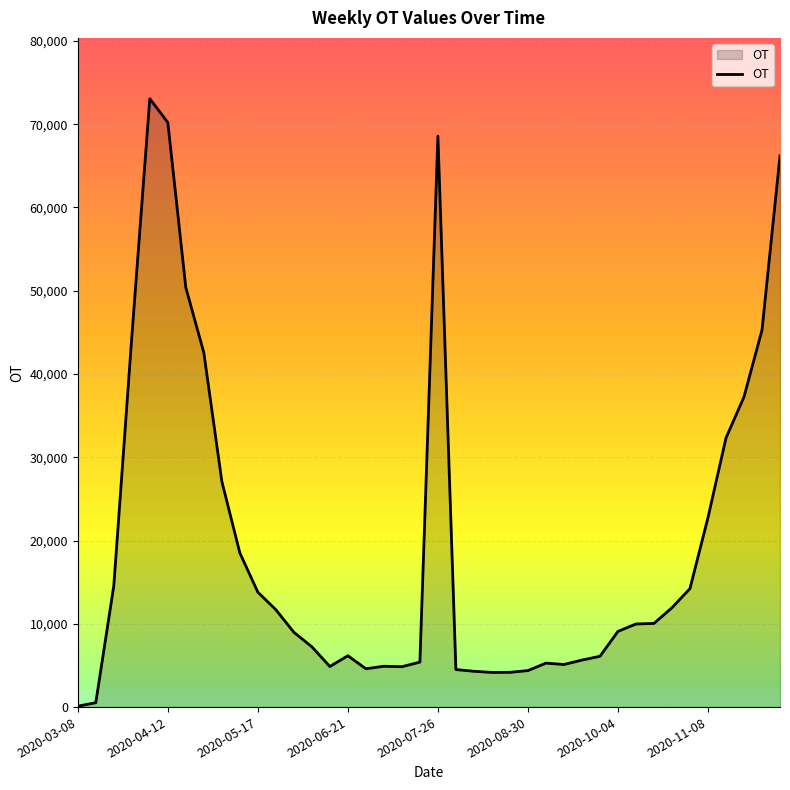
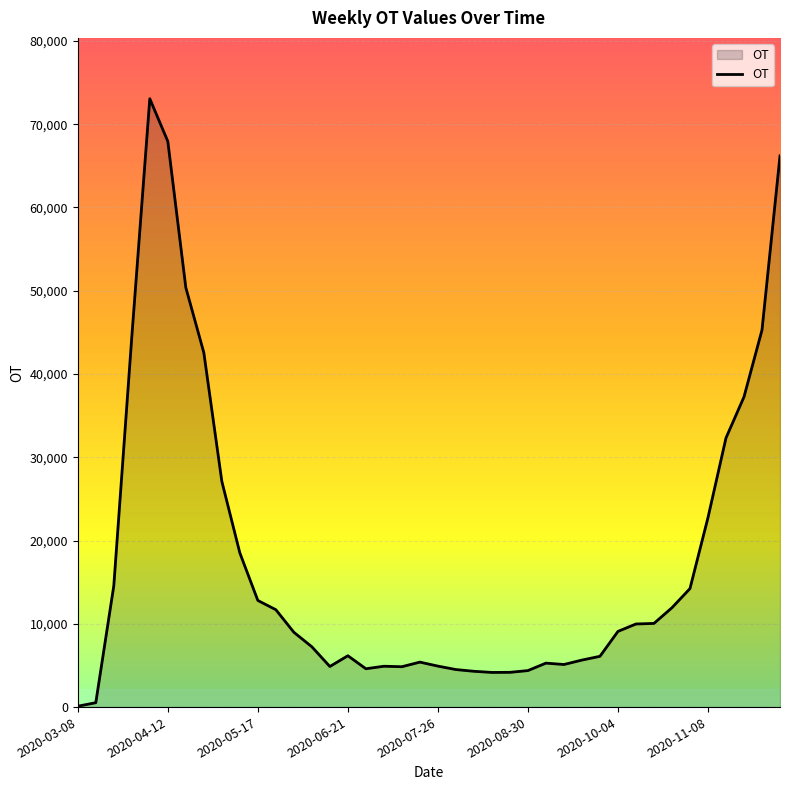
  {
-   "2020-04-12": "70,000",
-   "2020-05-17": "14,000",
+   "2020-04-12": "68,000",
+   "2020-05-17": "13,000",
    "2020-06-21": "6,000",
-   "2020-07-26": "69,000",
+   "2020-07-26": "5,000",
    "2020-08-30": "4,000",
    "2020-10-04": "9,000",
    "2020-11-08": "23,000"
  }
